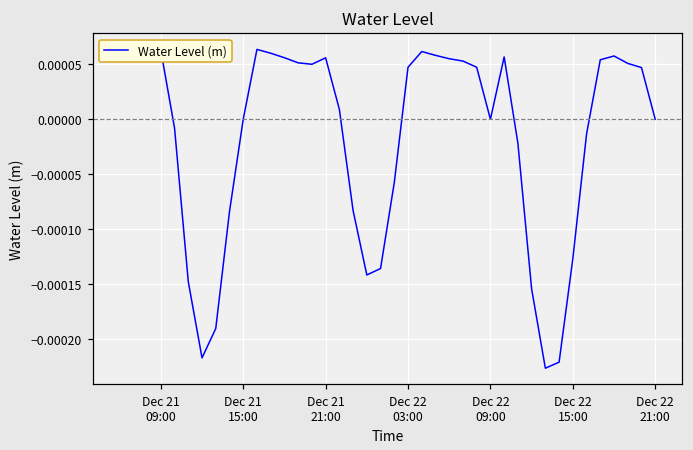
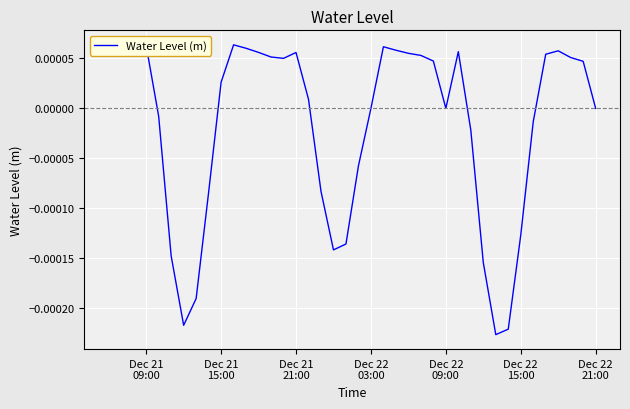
  {
-   "Dec 21 15:00": 0.00000,
+   "Dec 21 15:00": 0.00003,
    "Dec 21 21:00": 0.00006,
-   "Dec 22 03:00": 0.00005,
+   "Dec 22 03:00": 0.00000,
    "Dec 22 09:00": 0.00000,
    "Dec 22 15:00": -0.00013,
    "Dec 22 21:00": 0.00000
  }
